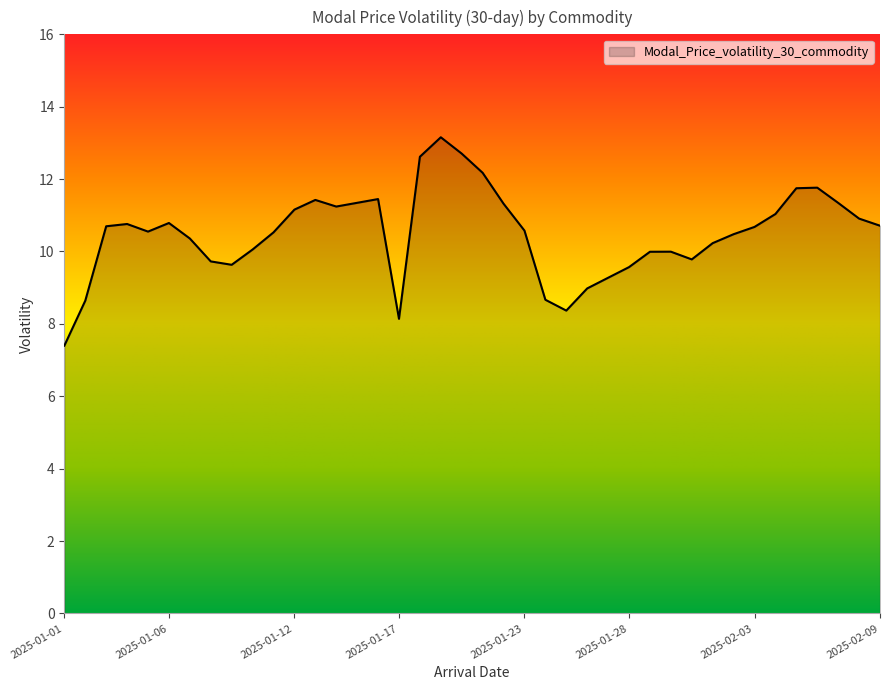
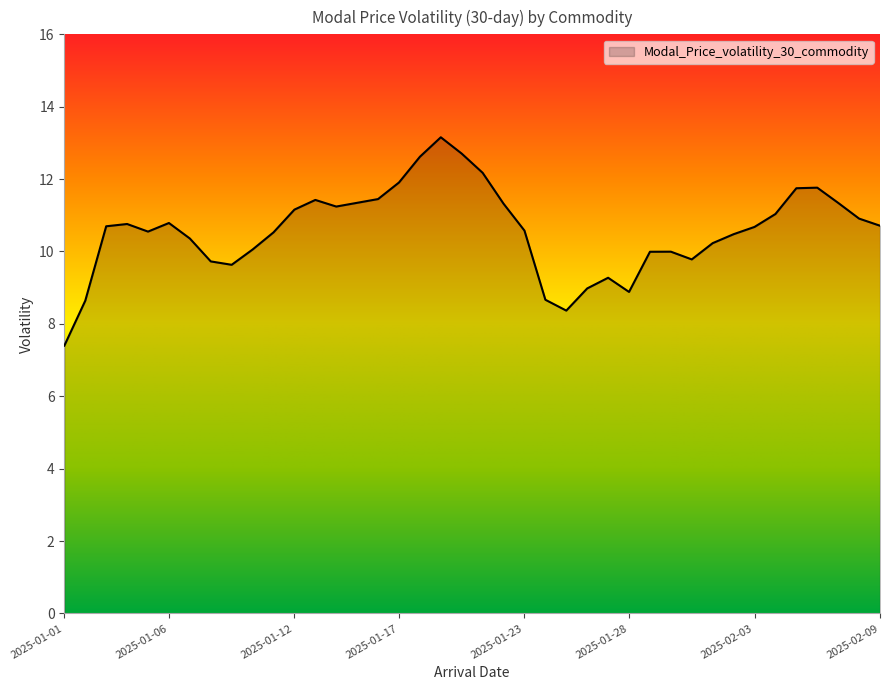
  {
    "2025-01-01": 7.4,
    "2025-01-06": 10.8,
    "2025-01-12": 11.2,
-   "2025-01-17": 8.1,
+   "2025-01-17": 11.9,
    "2025-01-23": 10.6,
-   "2025-01-28": 9.6,
+   "2025-01-28": 8.9,
    "2025-02-03": 10.7,
    "2025-02-09": 10.7
  }
